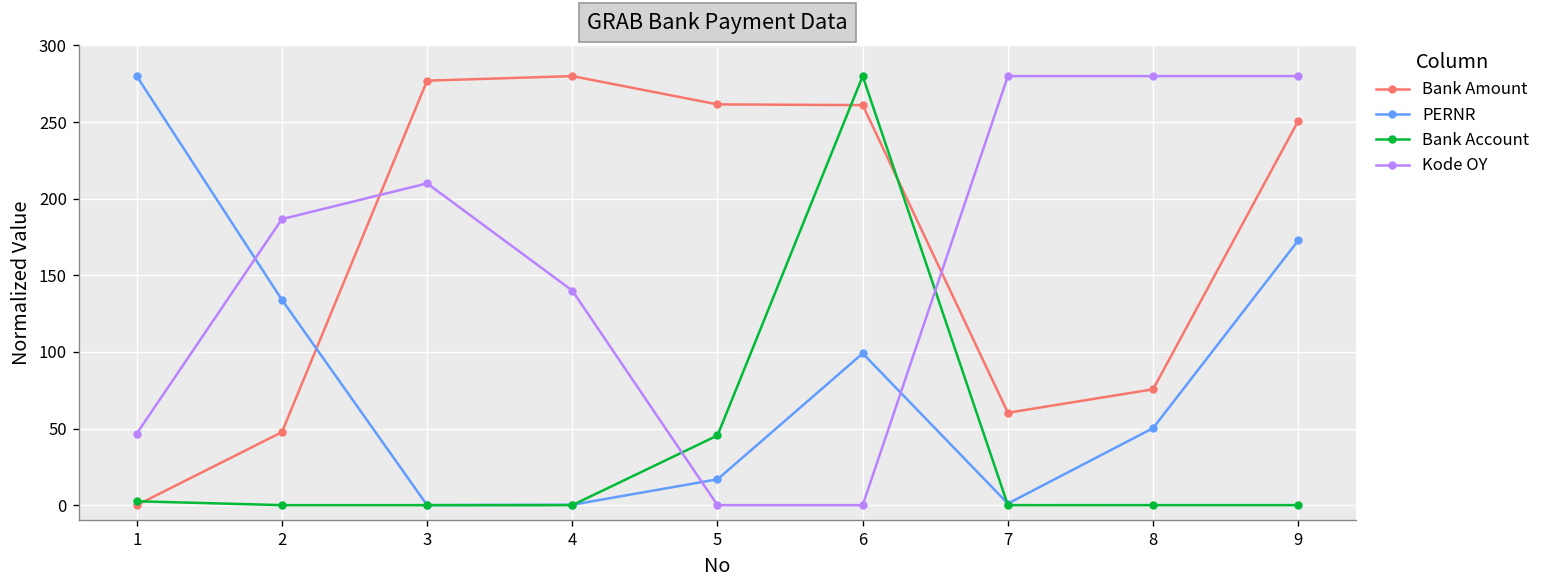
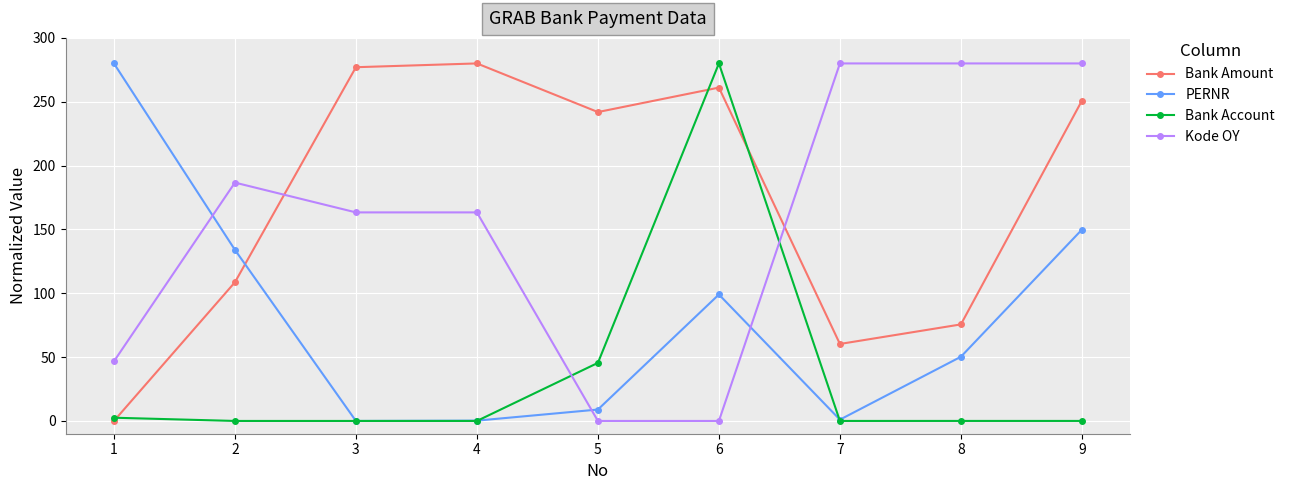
  {
    "Bank Amount": {
      "1": 0,
-     "2": 48,
+     "2": 109,
      "3": 277,
      "4": 280,
-     "5": 262,
+     "5": 242,
      "6": 261,
      "7": 60,
      "8": 76,
      "9": 251
    },
    "PERNR": {
      "1": 280,
      "2": 134,
-     "5": 17,
+     "5": 9,
      "6": 99,
      "8": 50,
-     "9": 173
+     "9": 150
    },
    "Bank Account": {
      "1": 3,
      "2": 0,
      "5": 45,
      "6": 280,
      "8": 0,
      "9": 0
    },
    "Kode OY": {
      "1": 47,
      "2": 187,
-     "3": 210,
-     "4": 140,
+     "3": 163,
+     "4": 163,
      "5": 0,
      "6": 0,
      "7": 280,
      "8": 280,
      "9": 280
    }
  }
